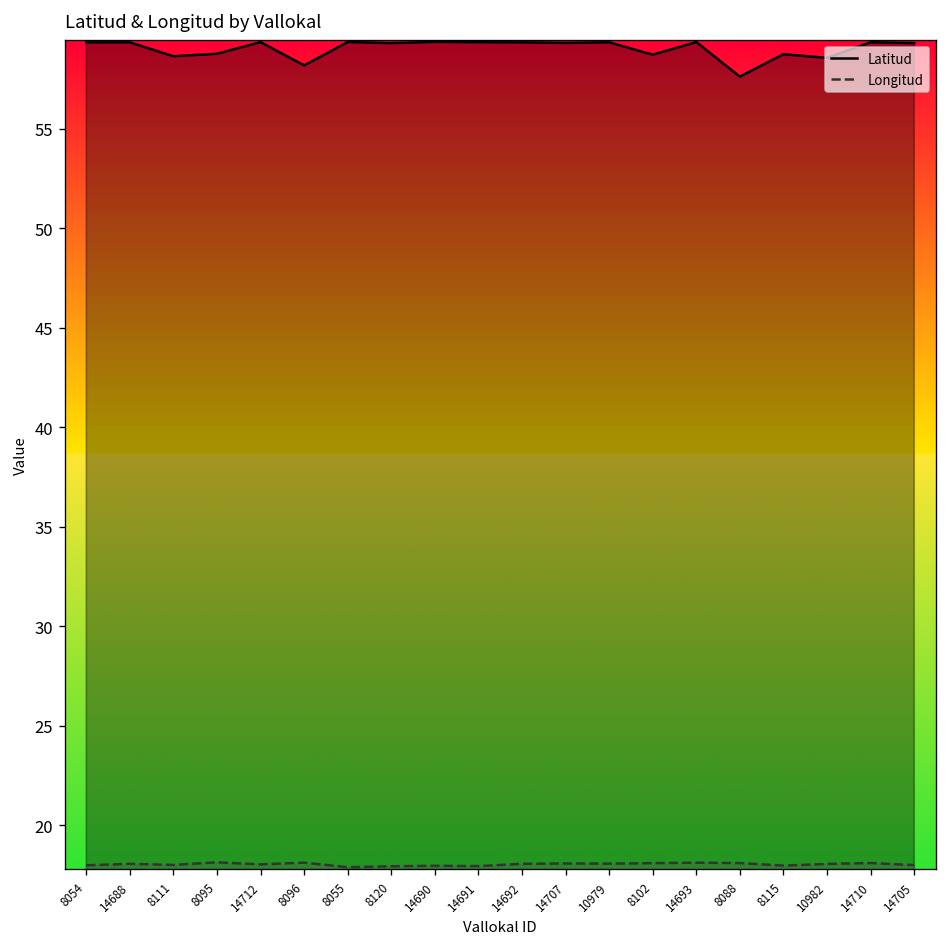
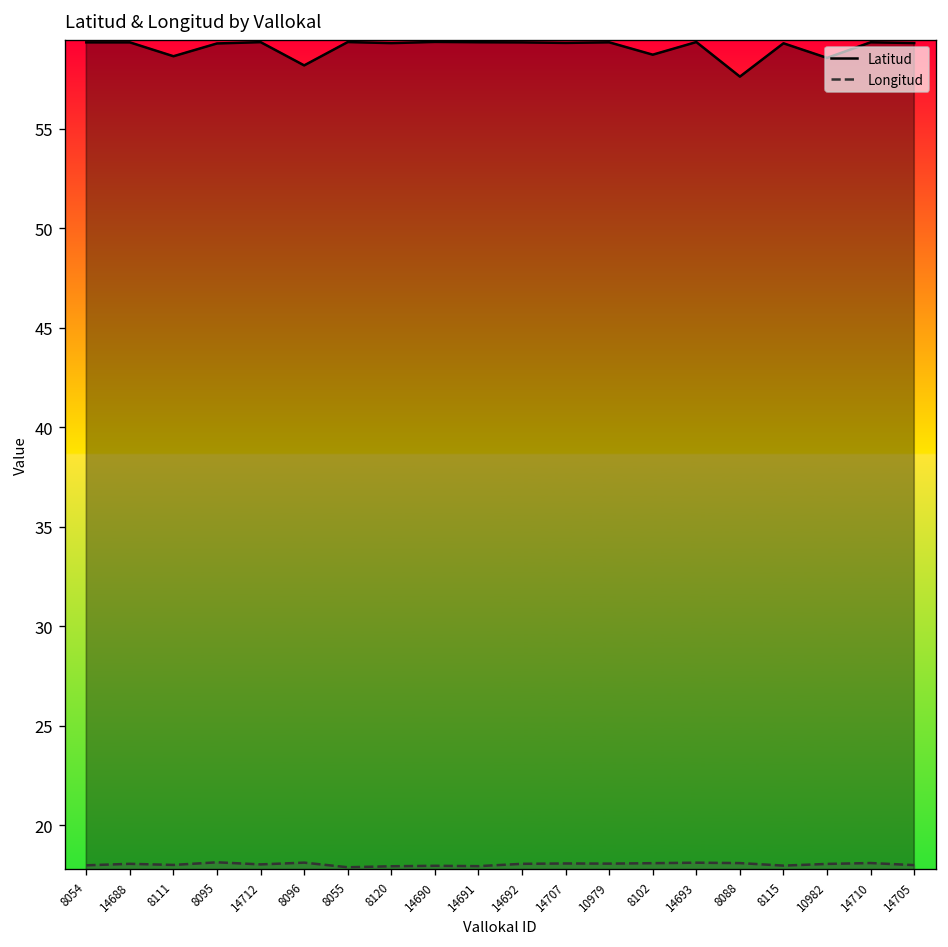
  {
    "Latitud": {
      "8054": 59.3,
      "14688": 59.3,
      "8111": 58.6,
-     "8095": 58.8,
+     "8095": 59.3,
      "14712": 59.3,
      "8096": 58.2,
      "8055": 59.3,
      "8120": 59.3,
      "14690": 59.4,
      "14691": 59.3,
      "14692": 59.3,
      "14707": 59.3,
      "10979": 59.3,
      "8102": 58.7,
      "14693": 59.3,
      "8088": 57.6,
-     "8115": 58.7,
+     "8115": 59.3,
      "14710": 59.3,
      "14705": 59.3
    }
  }
